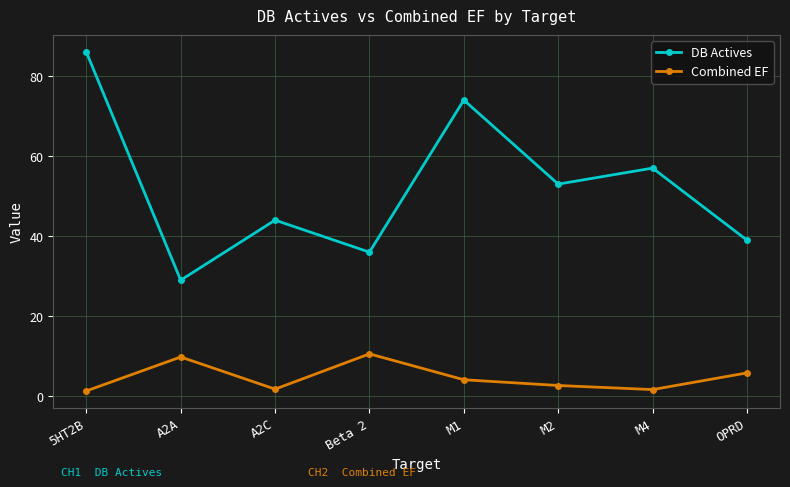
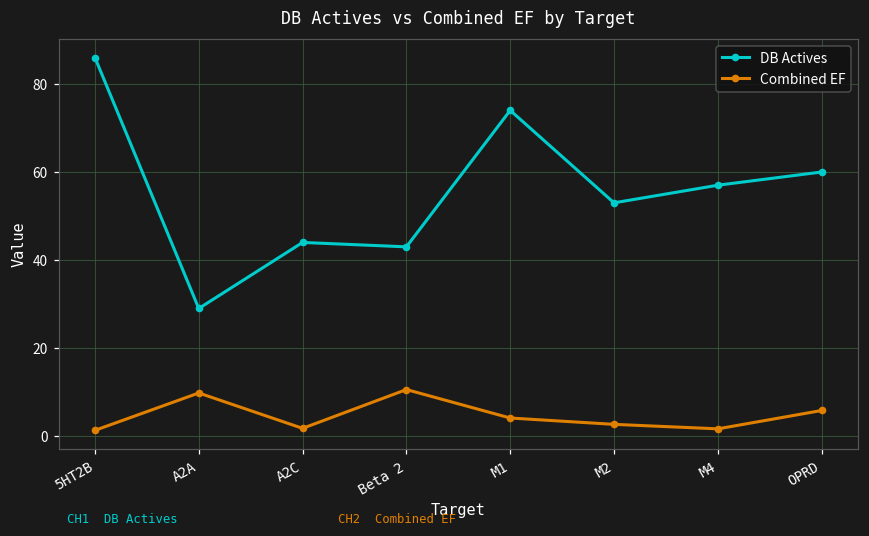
  {
    "DB Actives": {
      "5HT2B": 86,
      "A2A": 29,
      "A2C": 44,
-     "Beta 2": 36,
+     "Beta 2": 43,
      "M1": 74,
      "M2": 53,
      "M4": 57,
-     "OPRD": 39
+     "OPRD": 60
    },
    "Combined EF": {
      "5HT2B": 1,
      "A2A": 10,
      "A2C": 2,
      "Beta 2": 11,
      "M1": 4,
      "M2": 3,
      "M4": 2,
      "OPRD": 6
    }
  }
